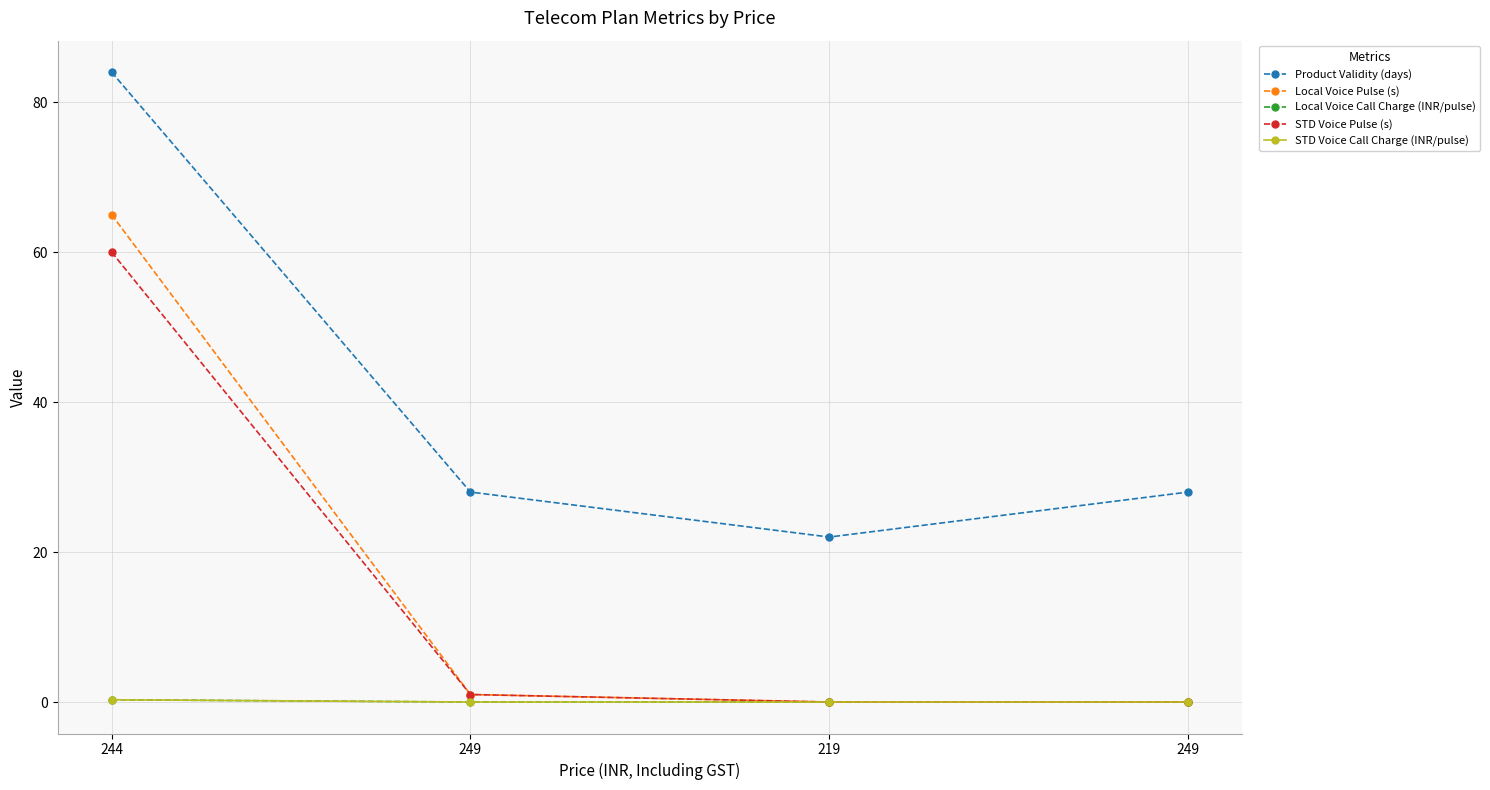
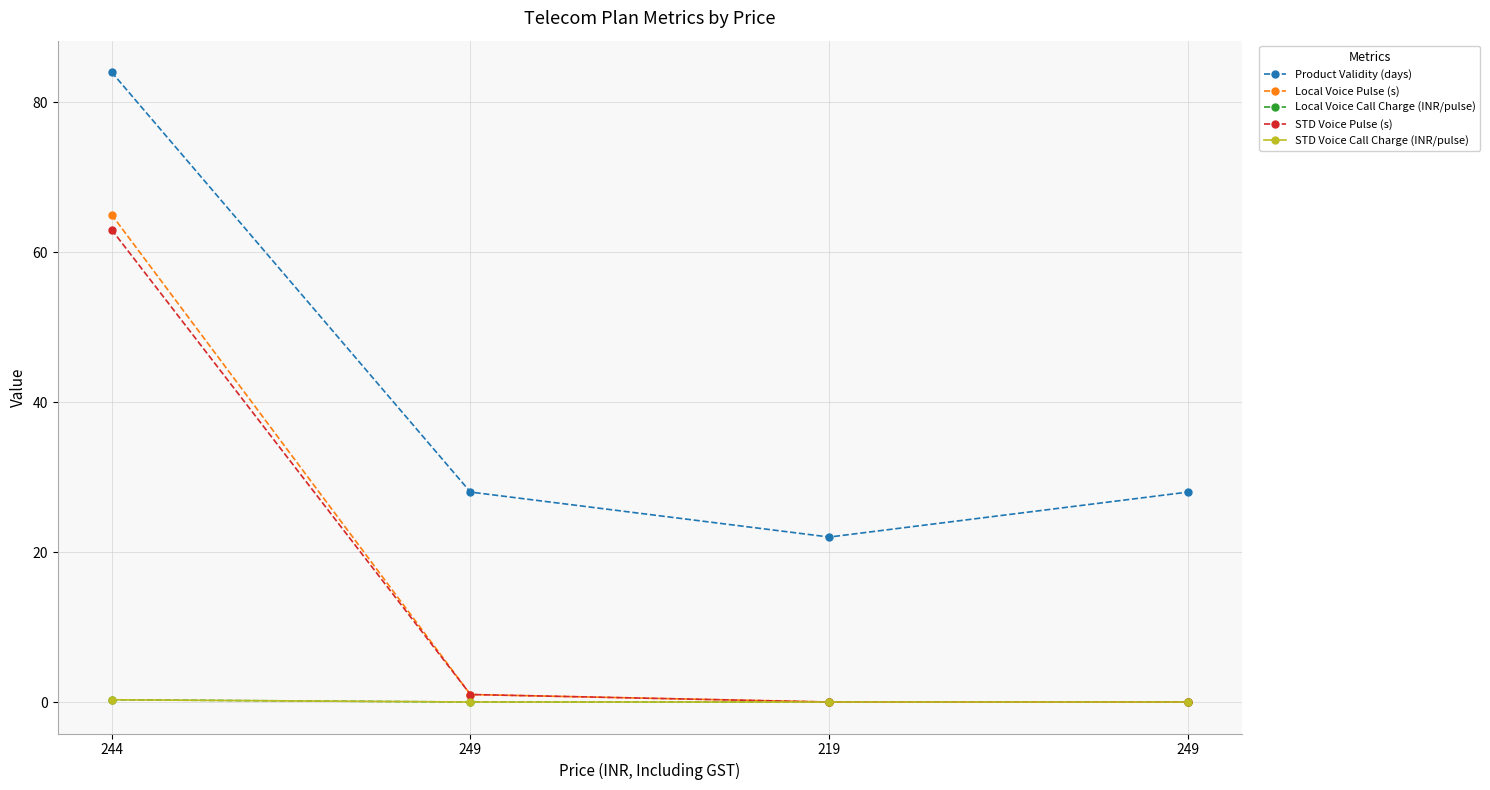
  {
    "Product Validity (days)": {
      "244": 84,
      "219": 22
    },
    "Local Voice Pulse (s)": {
      "244": 65
    },
    "STD Voice Call Charge (INR/pulse)": {
      "244": 0
    },
    "STD Voice Pulse (s)": {
-     "244": 60
+     "244": 63
    }
  }
